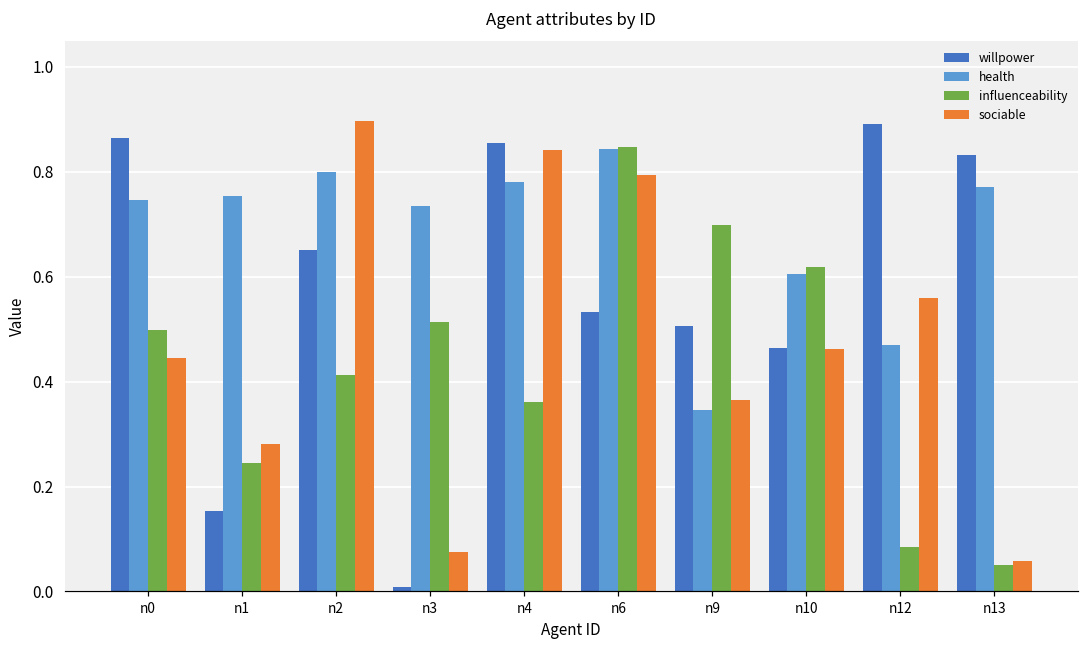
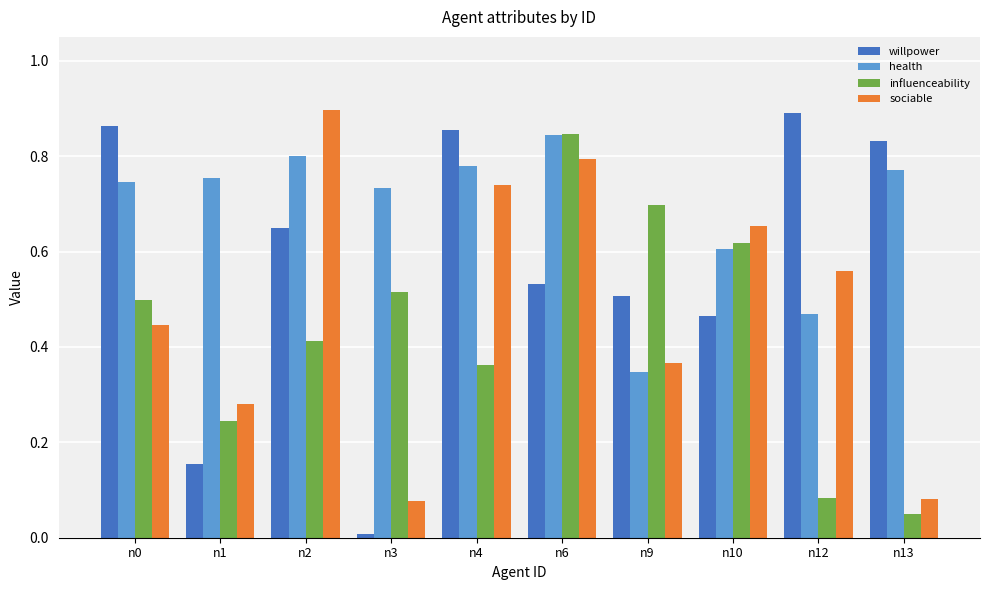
  {
    "influenceability": {
      "n0": 0.50,
      "n1": 0.24,
      "n2": 0.41,
      "n3": 0.51,
      "n4": 0.36,
      "n6": 0.85,
      "n9": 0.70,
      "n10": 0.62,
      "n12": 0.08,
      "n13": 0.05
    },
    "sociable": {
      "n0": 0.45,
      "n1": 0.28,
      "n2": 0.90,
      "n3": 0.08,
-     "n4": 0.84,
+     "n4": 0.74,
      "n6": 0.79,
      "n9": 0.37,
-     "n10": 0.46,
+     "n10": 0.65,
      "n12": 0.56,
-     "n13": 0.06
+     "n13": 0.08
    }
  }
